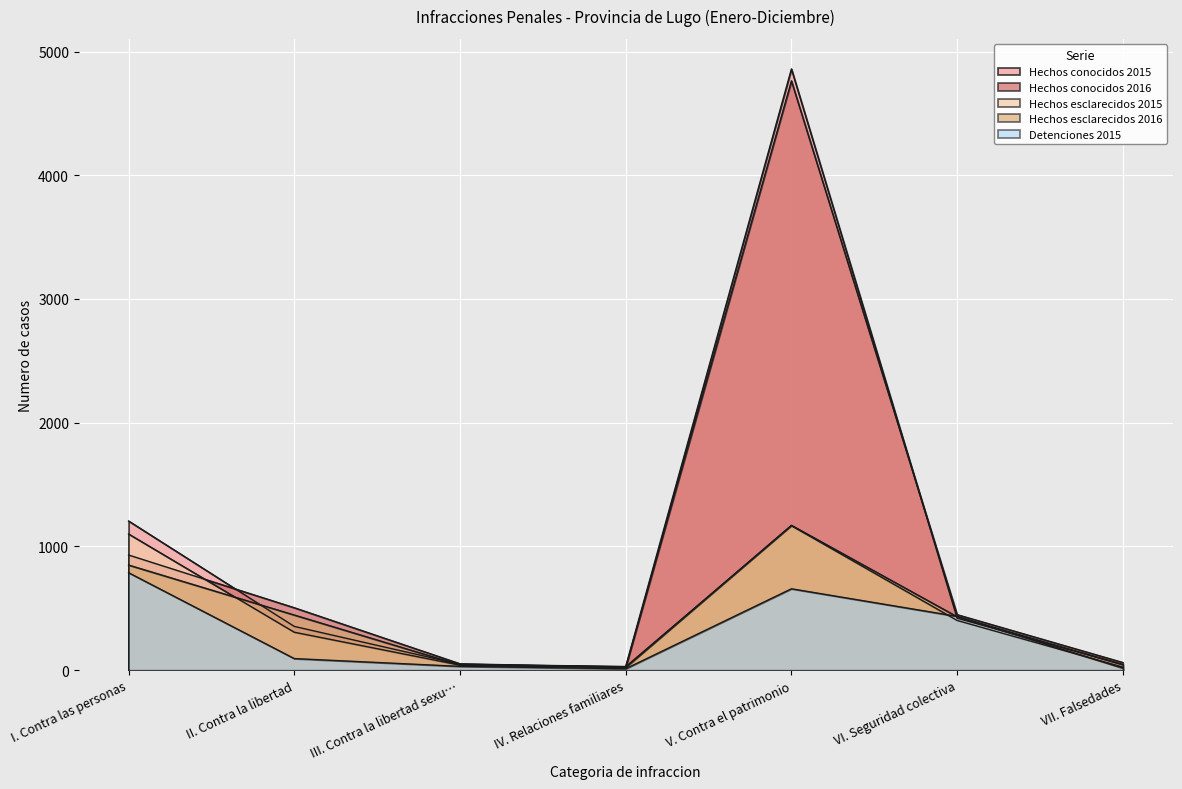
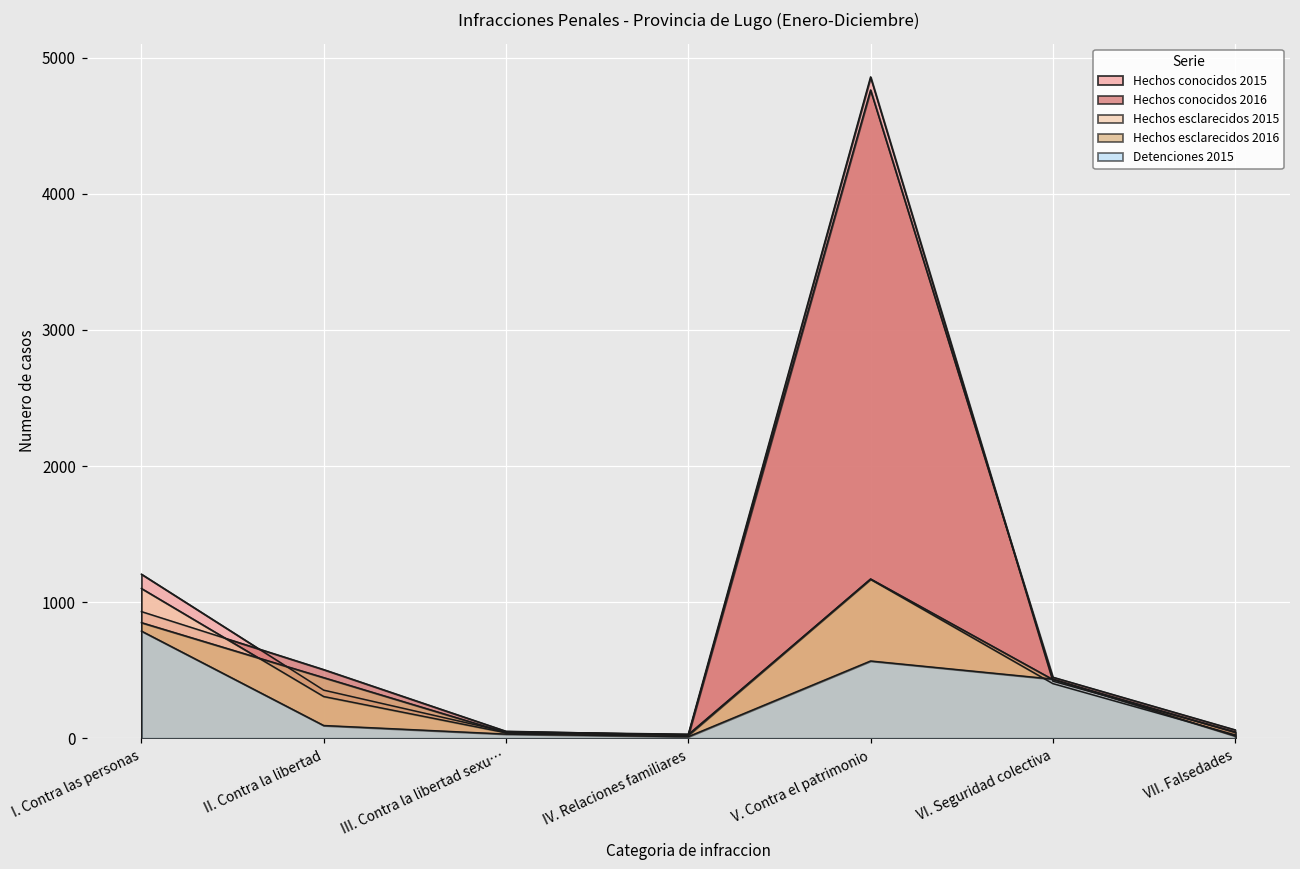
  {
    "Detenciones 2015": {
      "I. Contra las personas": 790,
      "II. Contra la libertad": 90,
-     "V. Contra el patrimonio": 660
+     "V. Contra el patrimonio": 570
    }
  }
